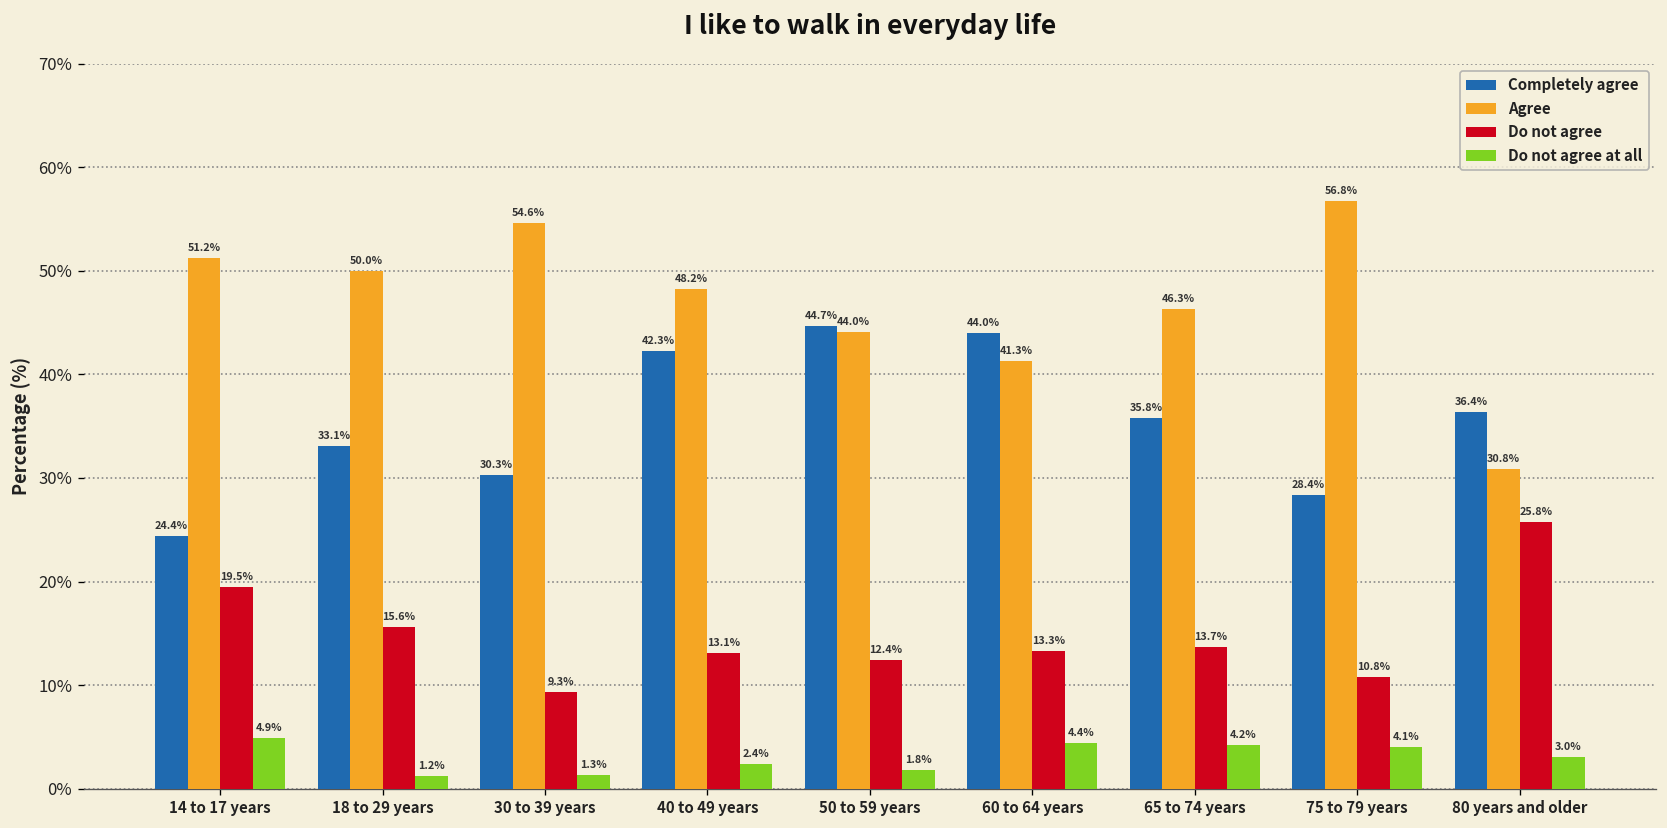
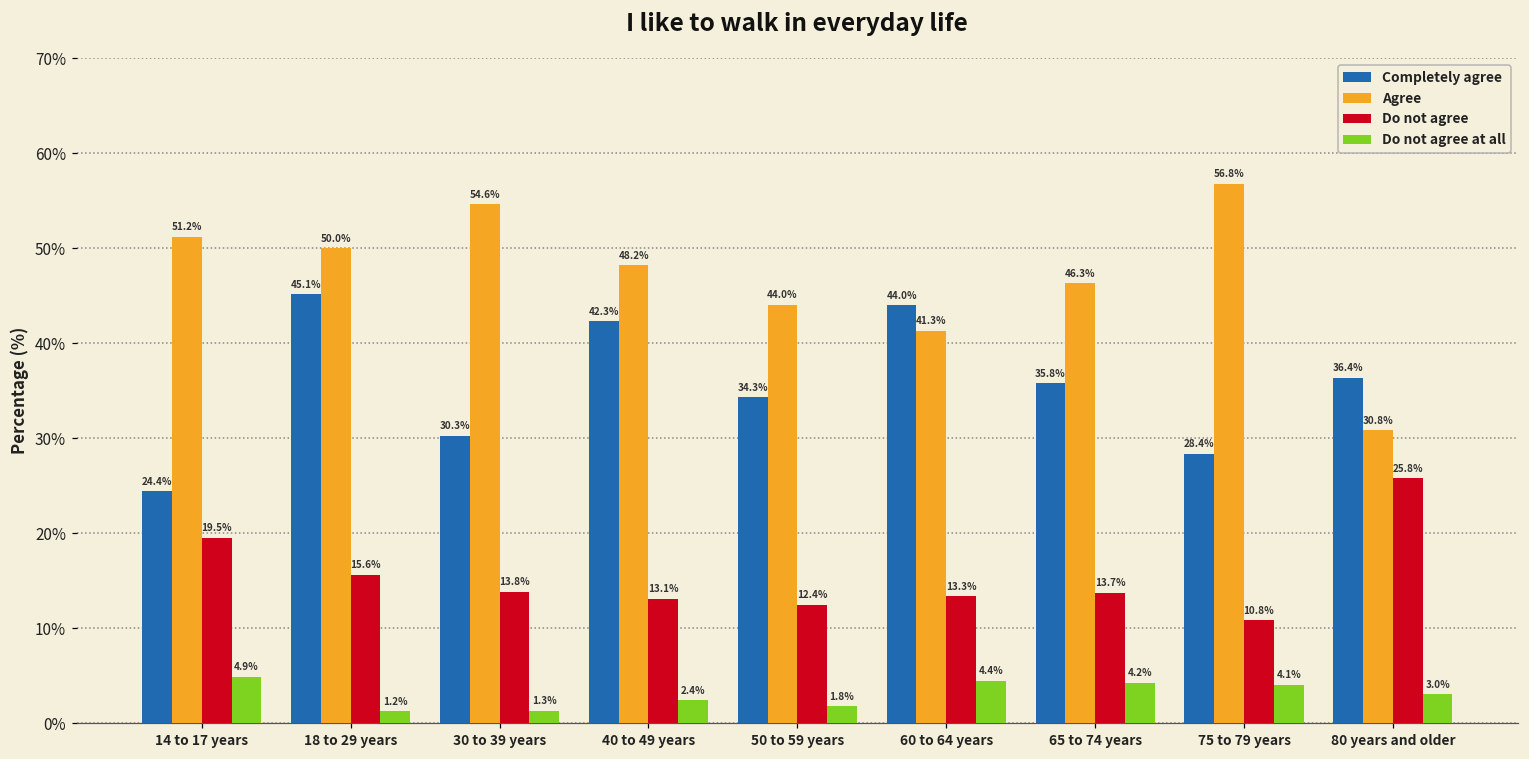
  {
    "Completely agree": {
      "14 to 17 years": "24.4%",
-     "18 to 29 years": "33.1%",
+     "18 to 29 years": "45.1%",
      "30 to 39 years": "30.3%",
      "40 to 49 years": "42.3%",
-     "50 to 59 years": "44.7%",
+     "50 to 59 years": "34.3%",
      "60 to 64 years": "44.0%",
      "65 to 74 years": "35.8%",
      "75 to 79 years": "28.4%",
      "80 years and older": "36.4%"
    },
    "Agree": {
      "14 to 17 years": "51.2%",
      "18 to 29 years": "50.0%",
      "30 to 39 years": "54.6%",
      "40 to 49 years": "48.2%",
      "50 to 59 years": "44.0%",
      "60 to 64 years": "41.3%",
      "65 to 74 years": "46.3%",
      "75 to 79 years": "56.8%",
      "80 years and older": "30.8%"
    },
    "Do not agree": {
      "14 to 17 years": "19.5%",
      "18 to 29 years": "15.6%",
-     "30 to 39 years": "9.3%",
+     "30 to 39 years": "13.8%",
      "40 to 49 years": "13.1%",
      "50 to 59 years": "12.4%",
      "60 to 64 years": "13.3%",
      "65 to 74 years": "13.7%",
      "75 to 79 years": "10.8%",
      "80 years and older": "25.8%"
    },
    "Do not agree at all": {
      "14 to 17 years": "4.9%",
      "18 to 29 years": "1.2%",
      "30 to 39 years": "1.3%",
      "40 to 49 years": "2.4%",
      "50 to 59 years": "1.8%",
      "60 to 64 years": "4.4%",
      "65 to 74 years": "4.2%",
      "75 to 79 years": "4.1%",
      "80 years and older": "3.0%"
    }
  }
